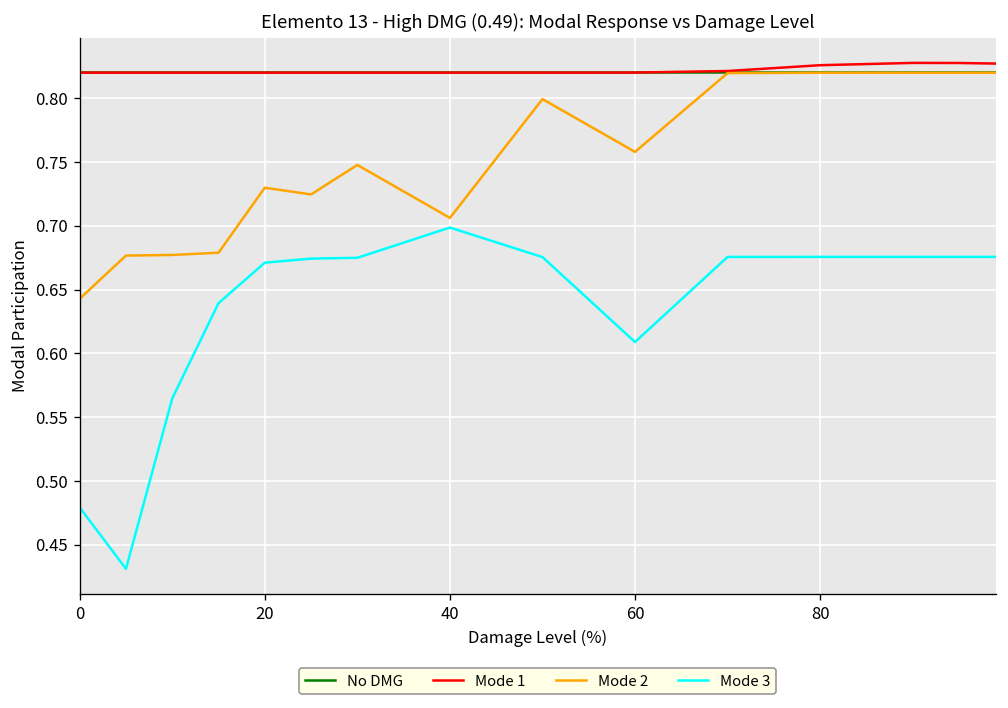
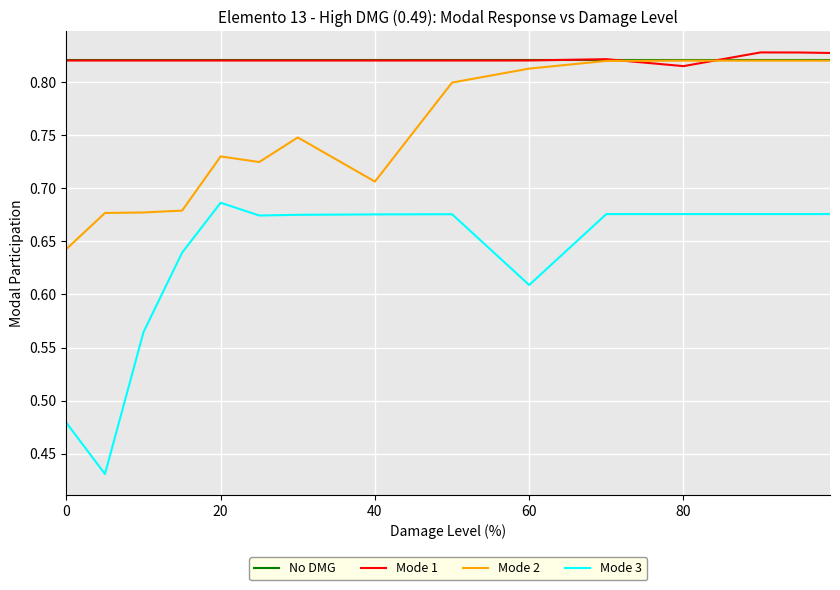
  {
    "Mode 1": {
-     "80": 0.826
+     "80": 0.815
    },
    "Mode 2": {
      "0": 0.643,
      "20": 0.730,
      "40": 0.706,
-     "60": 0.758
+     "60": 0.812
    },
    "Mode 3": {
      "0": 0.479,
-     "20": 0.671,
-     "40": 0.699,
+     "20": 0.686,
+     "40": 0.675,
      "60": 0.609,
      "80": 0.676
    }
  }
